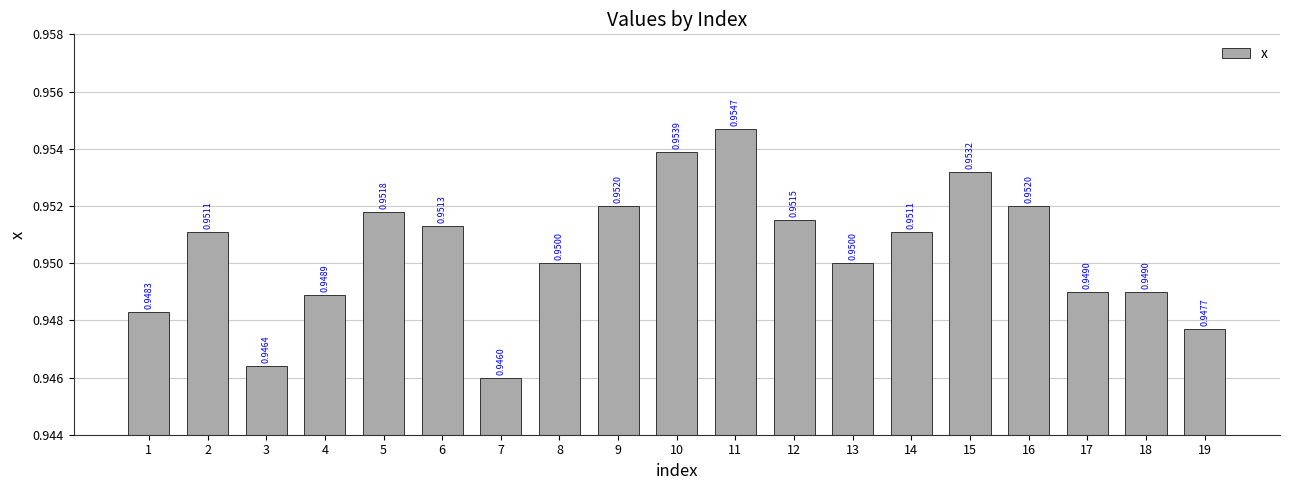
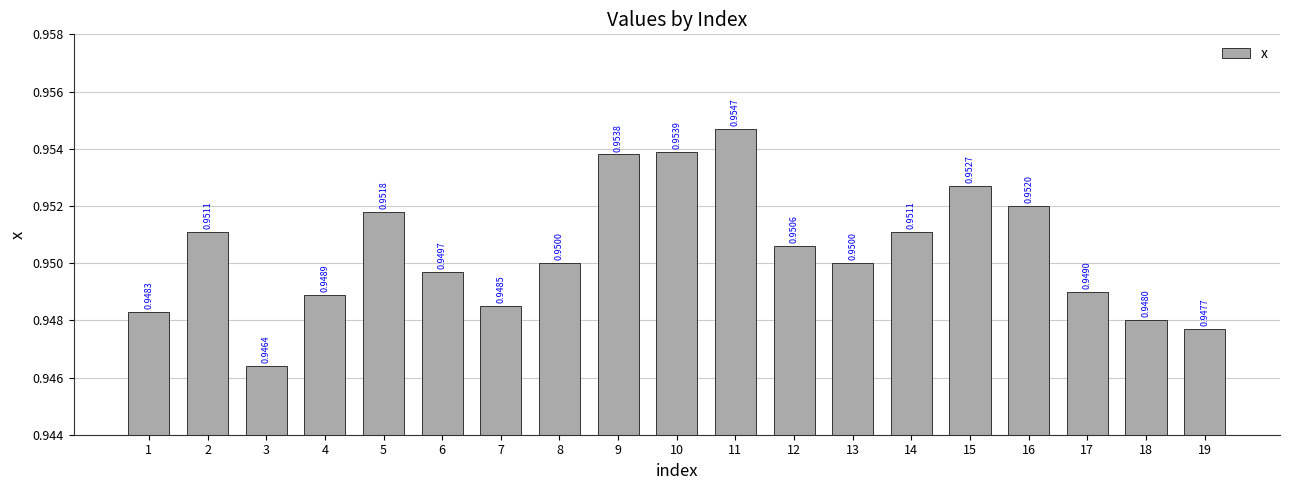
  {
    "1": 0.9483,
    "2": 0.9511,
    "3": 0.9464,
    "4": 0.9489,
    "5": 0.9518,
-   "6": 0.9513,
-   "7": 0.9460,
+   "6": 0.9497,
+   "7": 0.9485,
    "8": 0.9500,
-   "9": 0.9520,
+   "9": 0.9538,
    "10": 0.9539,
    "11": 0.9547,
-   "12": 0.9515,
+   "12": 0.9506,
    "13": 0.9500,
    "14": 0.9511,
-   "15": 0.9532,
+   "15": 0.9527,
    "16": 0.9520,
    "17": 0.9490,
-   "18": 0.9490,
+   "18": 0.9480,
    "19": 0.9477
  }
